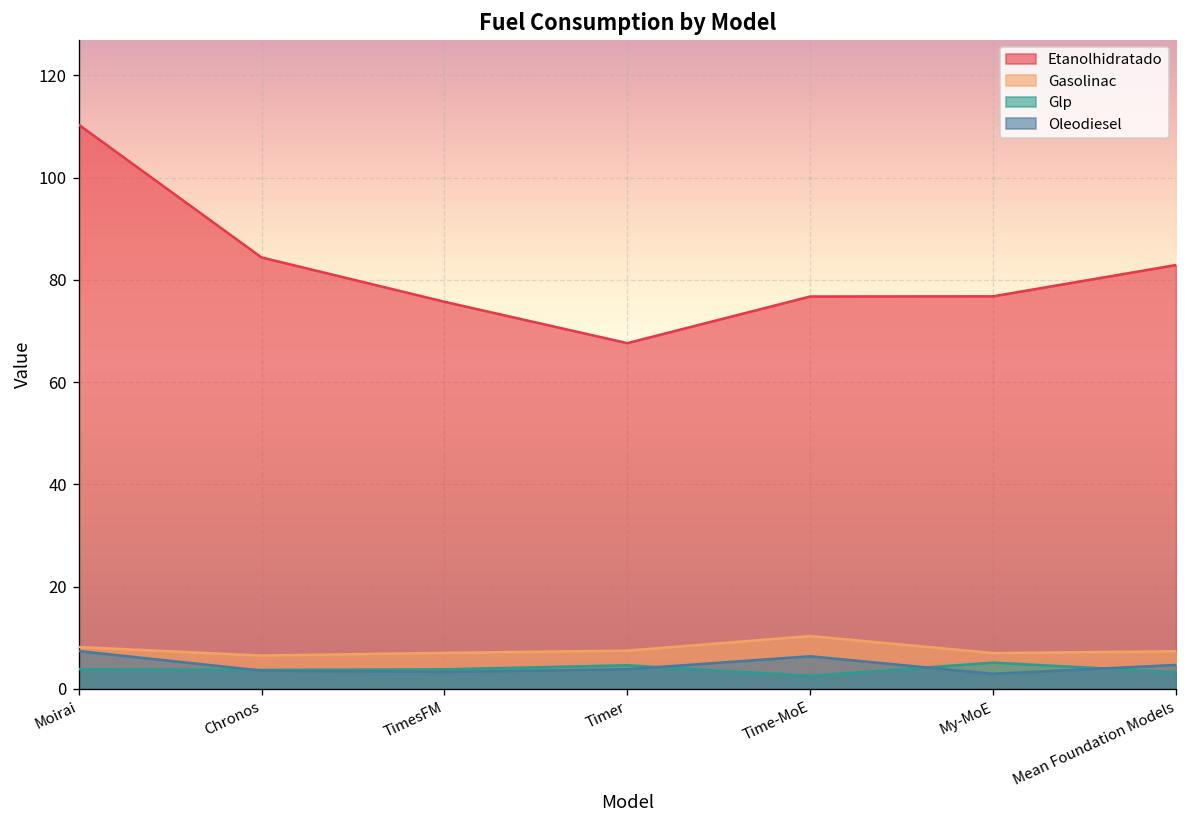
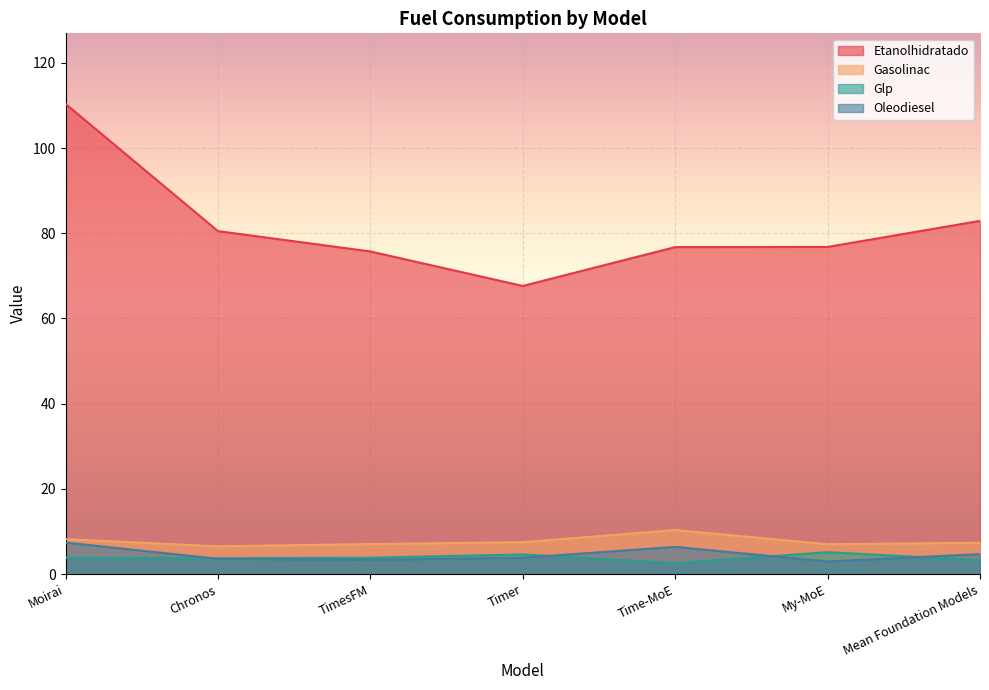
  {
    "Etanolhidratado": {
      "Moirai": 110,
-     "Chronos": 84,
+     "Chronos": 80,
      "TimesFM": 76,
      "Timer": 68,
      "Time-MoE": 77,
      "My-MoE": 77,
      "Mean Foundation Models": 83
    },
    "Gasolinac": {
      "Moirai": 8,
      "Chronos": 7,
      "TimesFM": 7,
      "Timer": 7,
      "Time-MoE": 10,
      "My-MoE": 7,
      "Mean Foundation Models": 7
    }
  }
